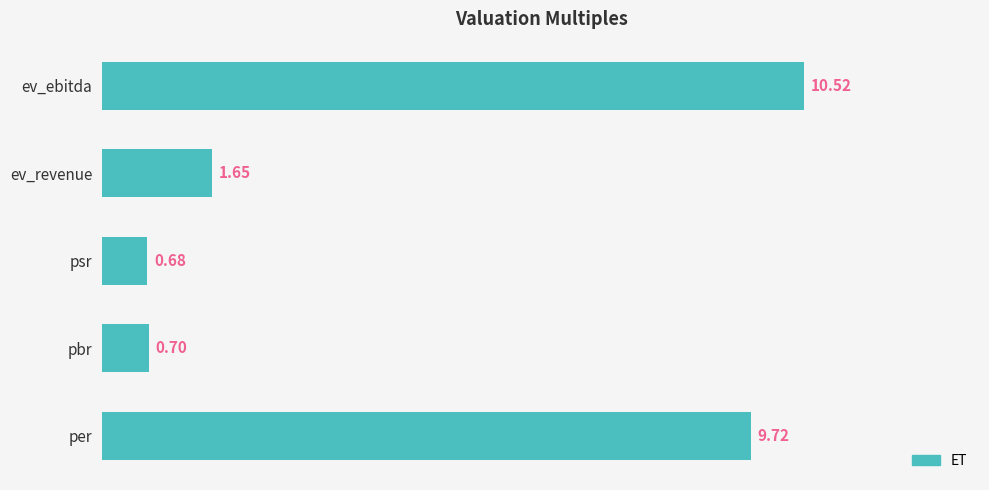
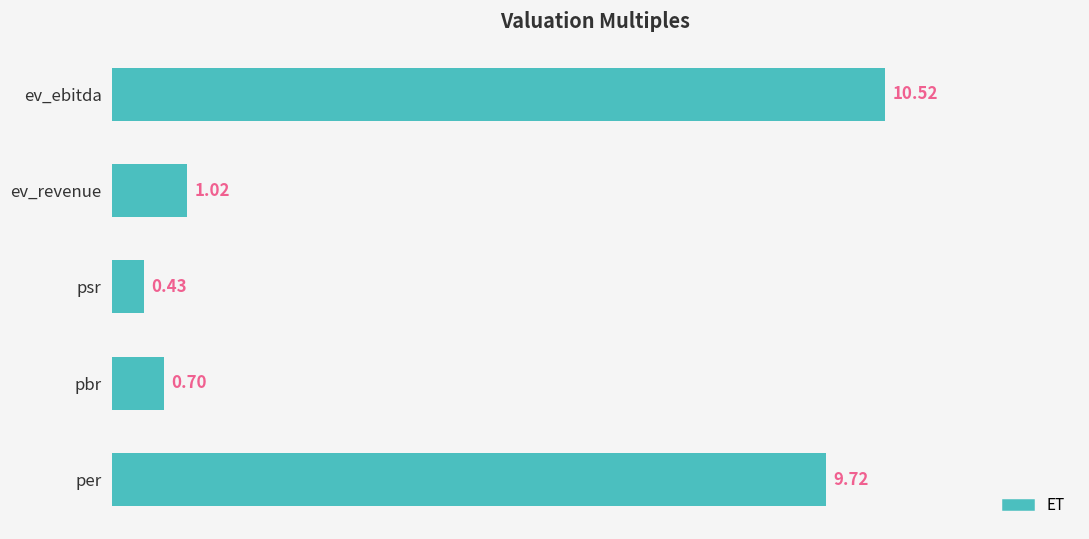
  {
    "ev_ebitda": 10.52,
-   "ev_revenue": 1.65,
-   "psr": 0.68,
+   "ev_revenue": 1.02,
+   "psr": 0.43,
    "pbr": 0.70,
    "per": 9.72
  }
